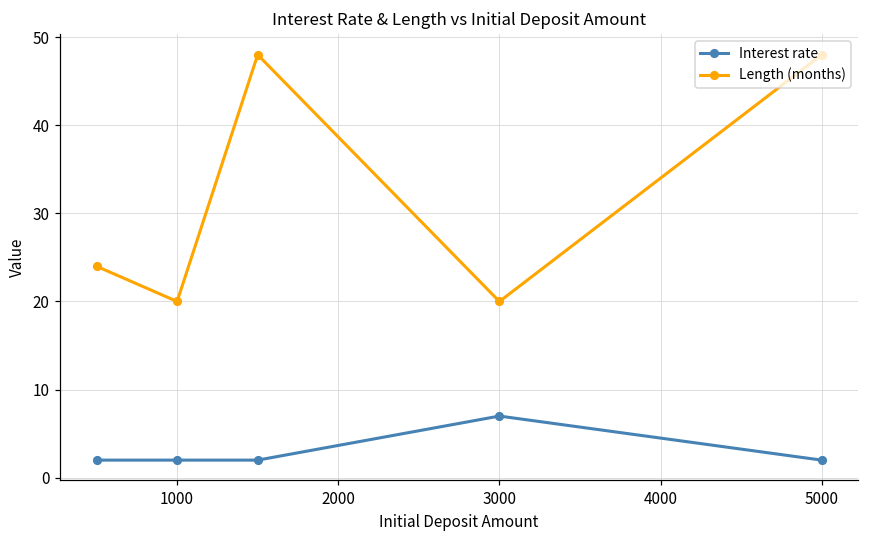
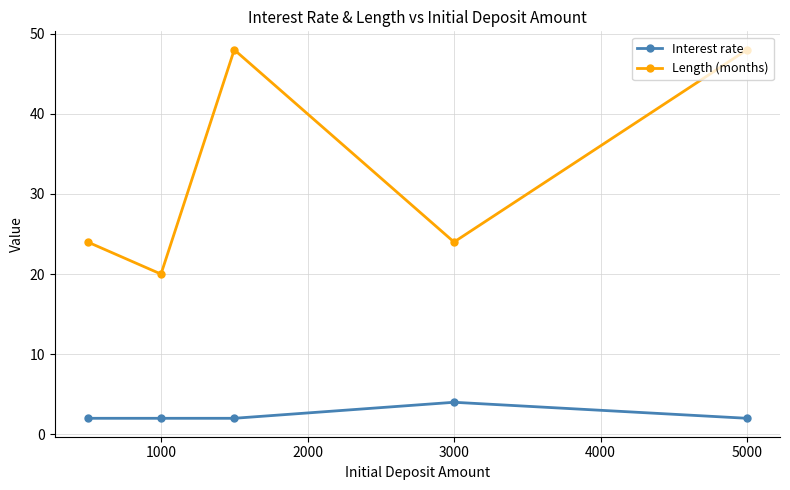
  {
    "Interest rate": {
      "1000": 2,
-     "3000": 7,
+     "3000": 4,
      "5000": 2
    },
    "Length (months)": {
      "1000": 20,
-     "3000": 20
+     "3000": 24
    }
  }
